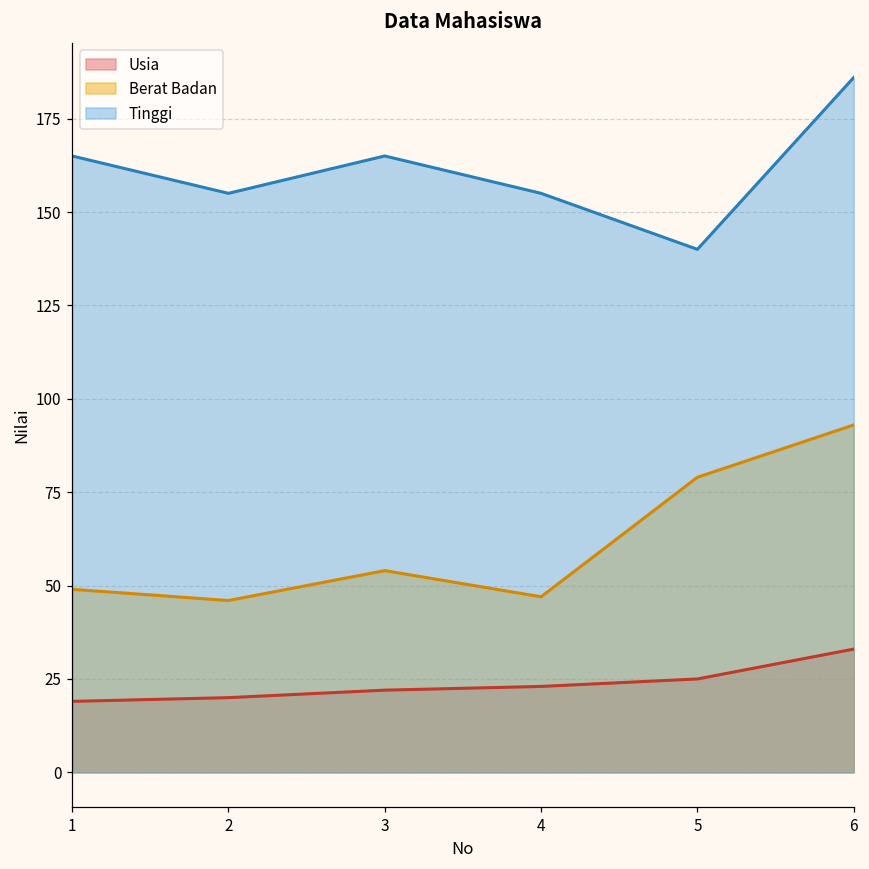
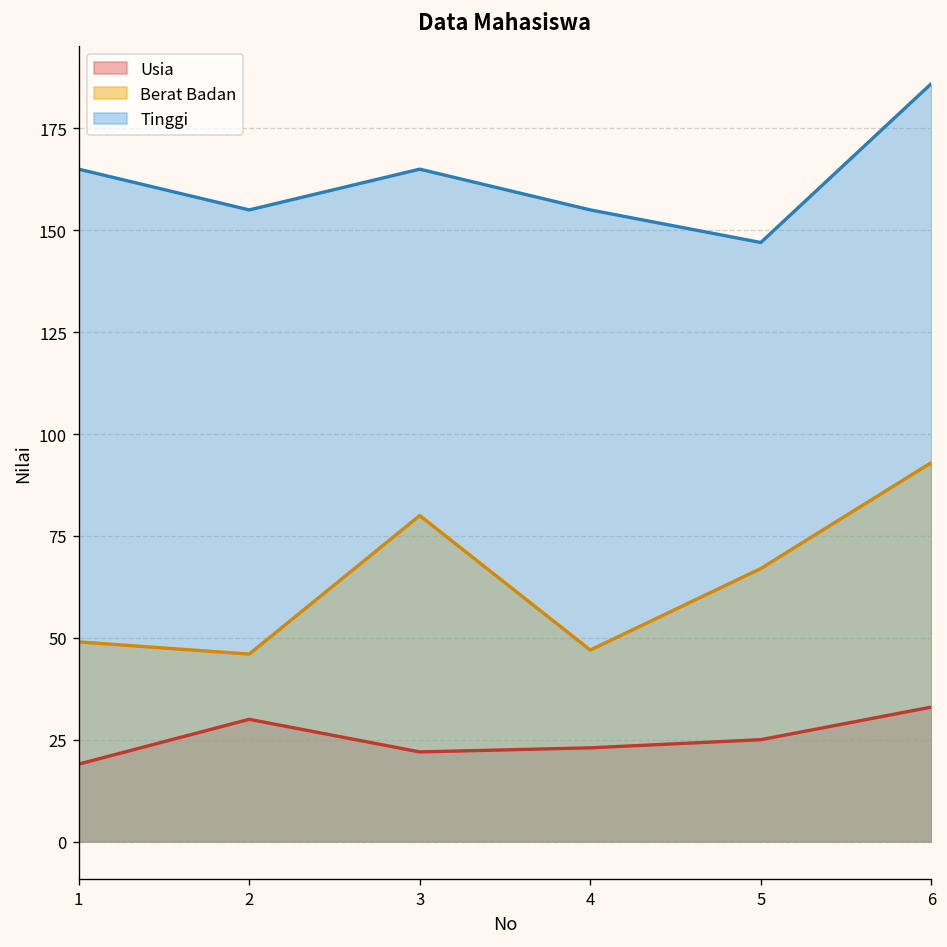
  {
    "Usia": {
      "1": 19,
-     "2": 20,
+     "2": 30,
      "3": 22,
      "4": 23,
      "5": 25,
      "6": 33
    },
    "Berat Badan": {
      "1": 49,
      "2": 46,
-     "3": 54,
+     "3": 80,
      "4": 47,
-     "5": 79,
+     "5": 67,
      "6": 93
    },
    "Tinggi": {
      "1": 165,
      "2": 155,
      "3": 165,
      "4": 155,
-     "5": 140,
+     "5": 147,
      "6": 186
    }
  }
